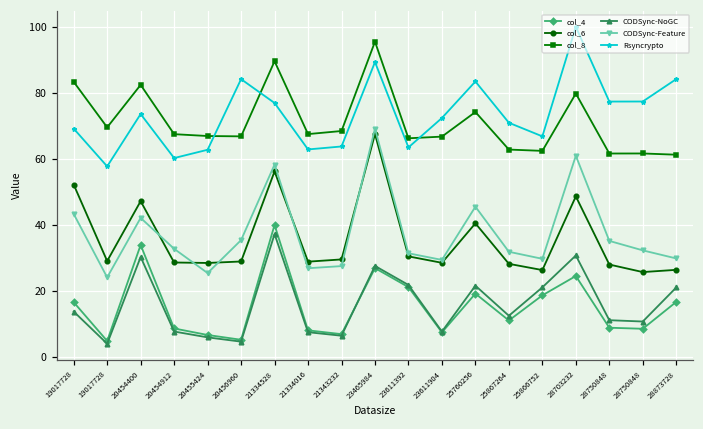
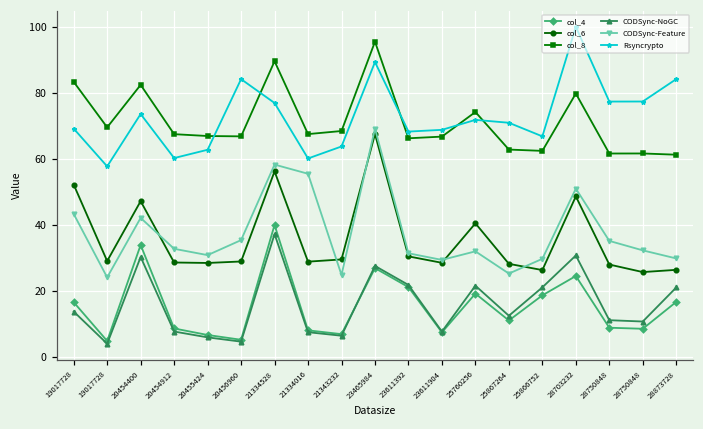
  {
    "CODSync-Feature": {
      "20454400": 42,
      "20454912": 33,
-     "20455424": 25,
+     "20455424": 31,
      "20456960": 35,
      "21334528": 58,
-     "21334016": 27,
-     "21343232": 28,
+     "21334016": 56,
+     "21343232": 25,
      "23465984": 69,
      "23611392": 31,
      "23611904": 29,
-     "25760256": 46,
-     "25867264": 32,
+     "25760256": 32,
+     "25867264": 25,
      "25866752": 30,
-     "28703232": 61,
+     "28703232": 51,
      "28873728": 30
    },
    "Rsyncrypto": {
      "20454400": 74,
      "20454912": 60,
      "20455424": 63,
      "20456960": 84,
      "21334528": 77,
-     "21334016": 63,
+     "21334016": 60,
      "21343232": 64,
      "23465984": 89,
-     "23611392": 64,
-     "23611904": 72,
-     "25760256": 83,
+     "23611392": 68,
+     "23611904": 69,
+     "25760256": 72,
      "25867264": 71,
      "25866752": 67,
      "28873728": 84
    }
  }
